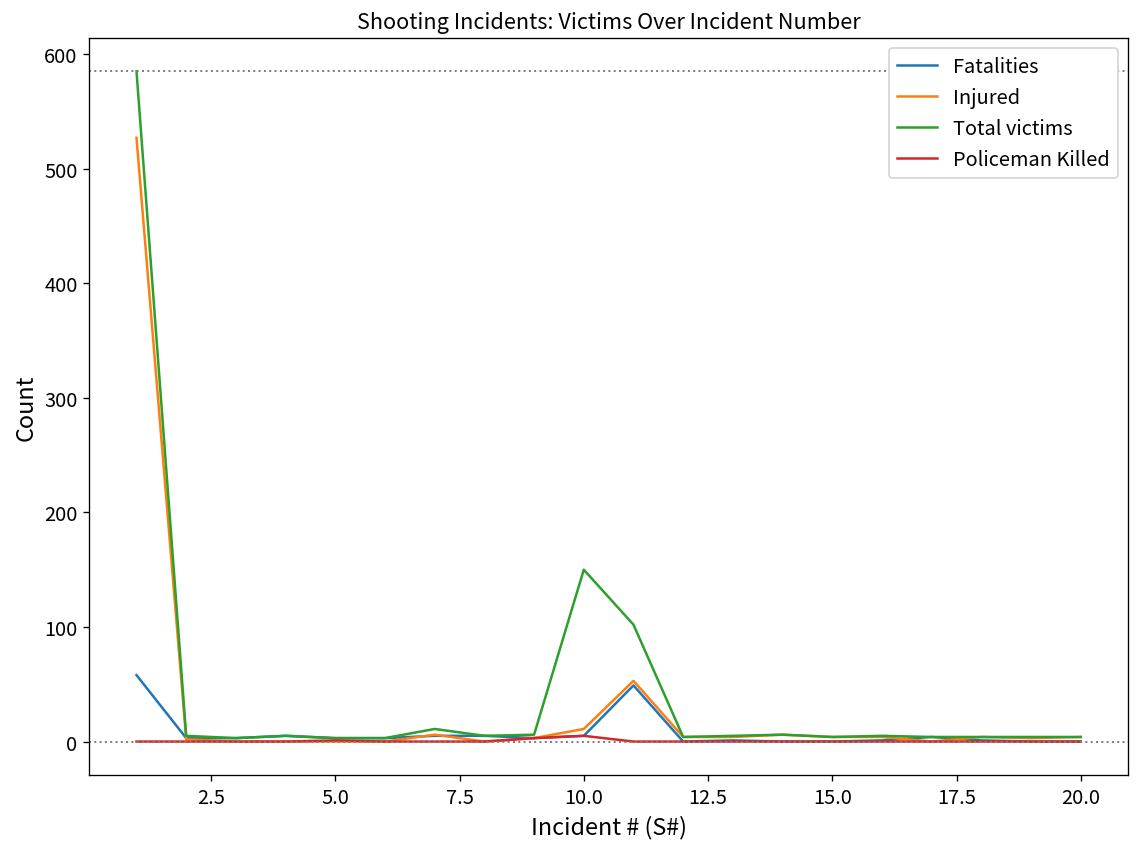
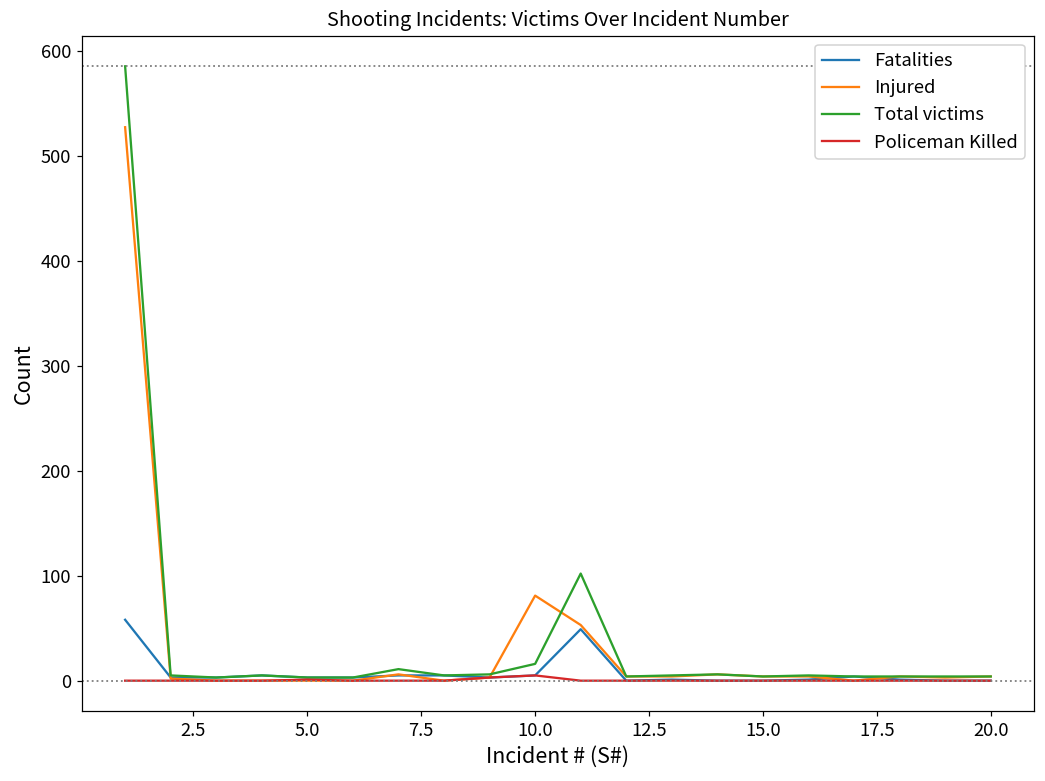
  {
    "Injured": {
-     "10.0": 10
+     "10.0": 80
    },
    "Total victims": {
-     "10.0": 150
+     "10.0": 20
    }
  }
